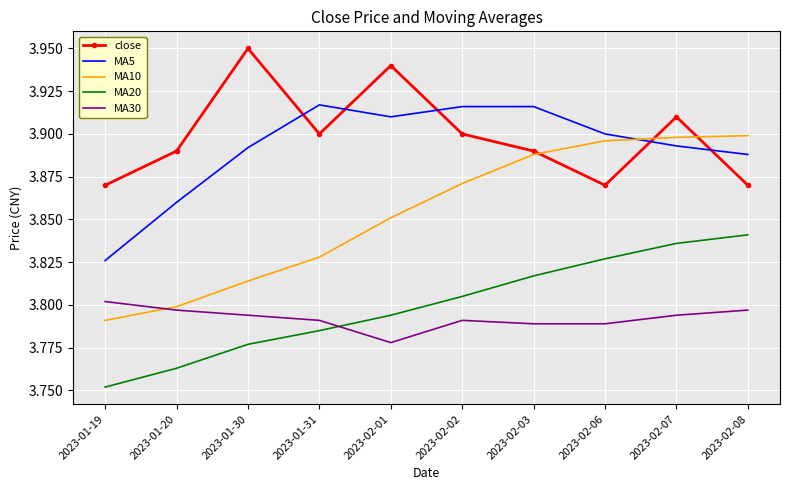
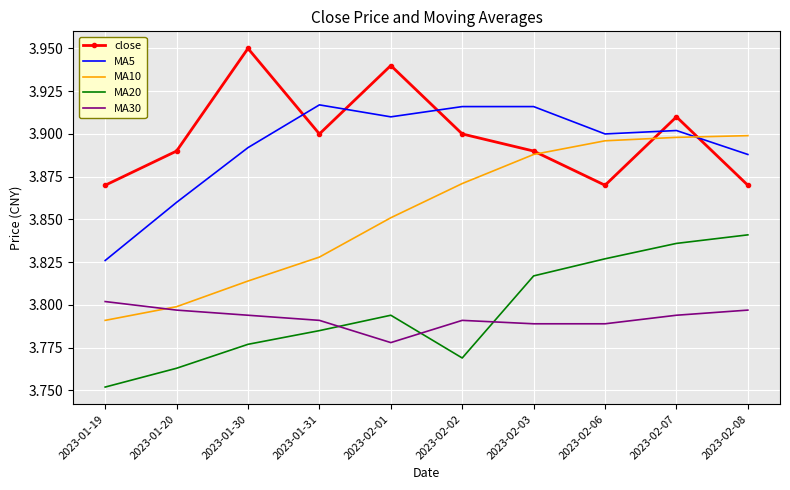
  {
    "close": {
      "2023-01-19": 3.870,
      "2023-01-20": 3.890,
      "2023-01-30": 3.950,
      "2023-01-31": 3.900,
      "2023-02-01": 3.940,
      "2023-02-02": 3.900,
      "2023-02-03": 3.890,
      "2023-02-06": 3.870,
      "2023-02-07": 3.910,
      "2023-02-08": 3.870
    },
    "MA5": {
      "2023-01-19": 3.826,
      "2023-01-20": 3.860,
      "2023-01-30": 3.892,
      "2023-01-31": 3.917,
      "2023-02-01": 3.910,
      "2023-02-02": 3.916,
      "2023-02-03": 3.916,
      "2023-02-06": 3.900,
-     "2023-02-07": 3.893,
+     "2023-02-07": 3.902,
      "2023-02-08": 3.888
    },
    "MA10": {
      "2023-01-19": 3.791,
      "2023-01-20": 3.799,
      "2023-01-30": 3.814,
      "2023-01-31": 3.828,
      "2023-02-01": 3.851,
      "2023-02-02": 3.871,
      "2023-02-03": 3.888,
      "2023-02-06": 3.896,
      "2023-02-07": 3.898,
      "2023-02-08": 3.899
    },
    "MA20": {
      "2023-01-19": 3.752,
      "2023-01-20": 3.763,
      "2023-01-30": 3.777,
      "2023-01-31": 3.785,
      "2023-02-01": 3.794,
-     "2023-02-02": 3.805,
+     "2023-02-02": 3.769,
      "2023-02-03": 3.817,
      "2023-02-06": 3.827,
      "2023-02-07": 3.836,
      "2023-02-08": 3.841
    },
    "MA30": {
      "2023-01-19": 3.802,
      "2023-01-20": 3.797,
      "2023-01-30": 3.794,
      "2023-01-31": 3.791,
      "2023-02-01": 3.778,
      "2023-02-02": 3.791,
      "2023-02-03": 3.789,
      "2023-02-06": 3.789,
      "2023-02-07": 3.794,
      "2023-02-08": 3.797
    }
  }
